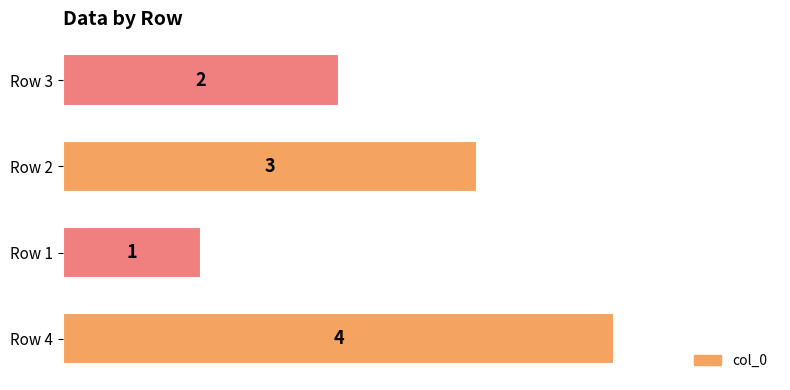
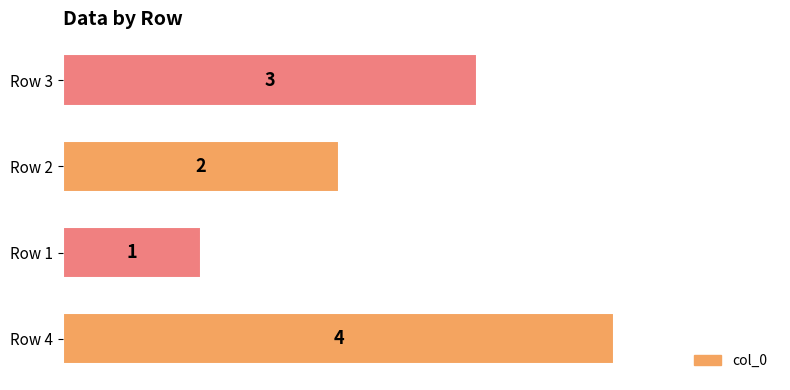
  {
-   "Row 3": 2,
-   "Row 2": 3,
+   "Row 3": 3,
+   "Row 2": 2,
    "Row 1": 1,
    "Row 4": 4
  }
